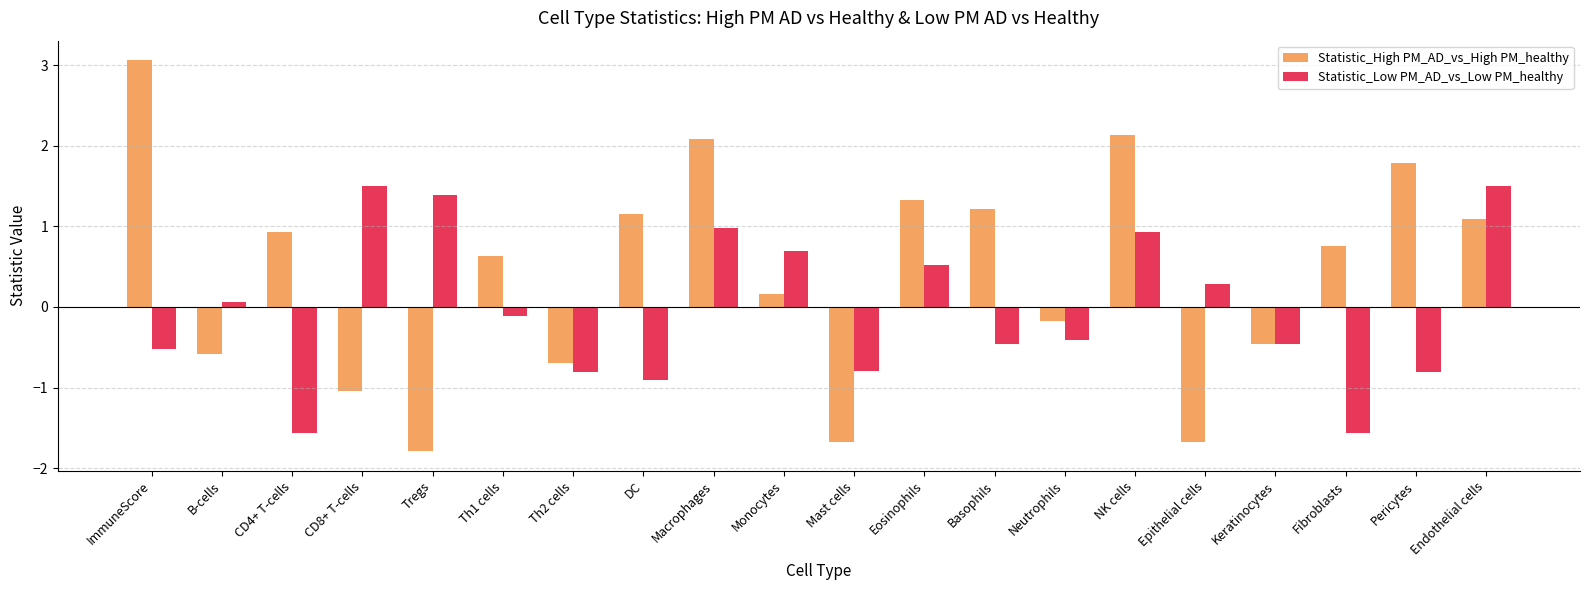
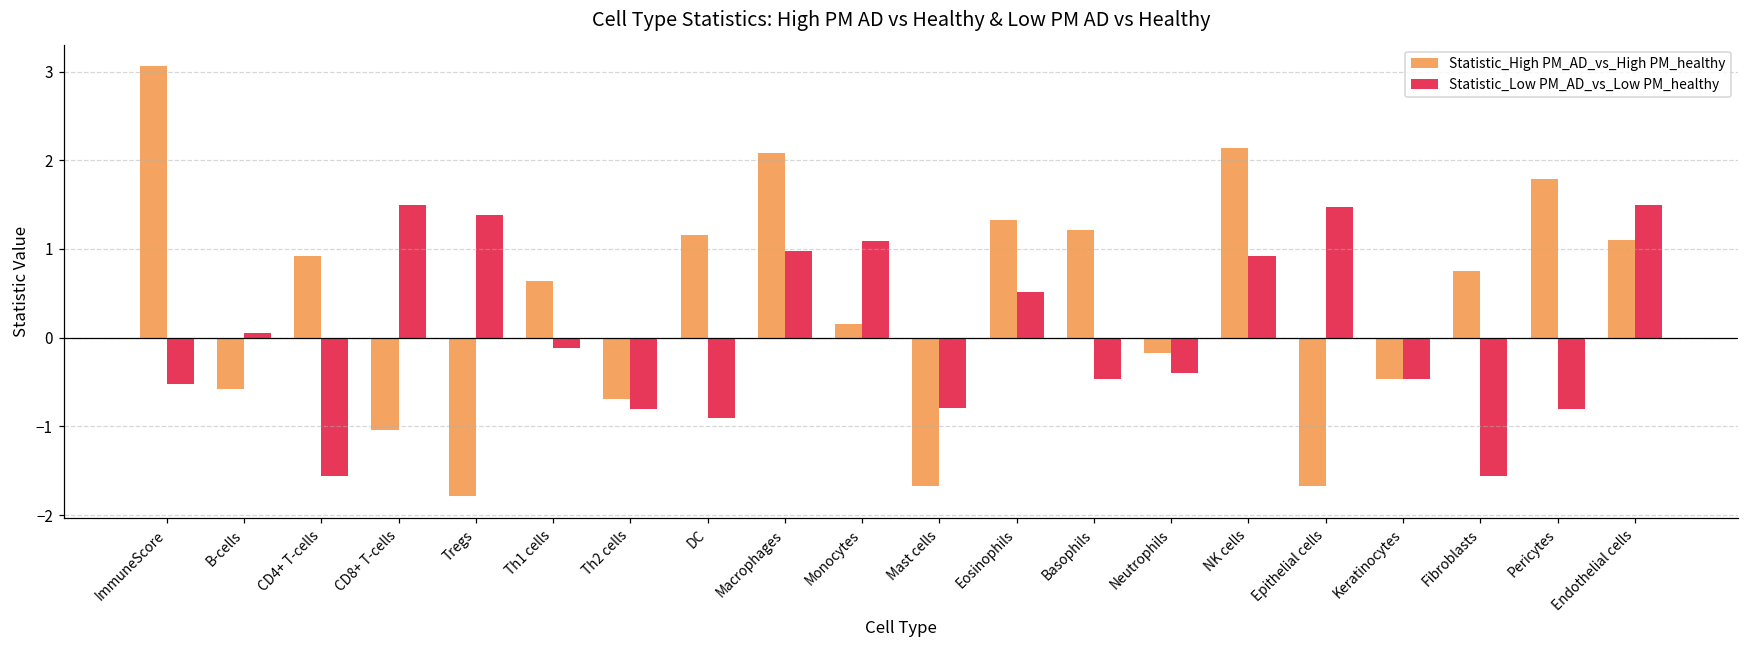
  {
    "Statistic_High PM_AD_vs_High PM_healthy": {
      "ImmuneScore": 3.1,
      "B-cells": -0.6,
      "CD4+ T-cells": 0.9,
      "CD8+ T-cells": -1.0,
      "Tregs": -1.8,
      "Th1 cells": 0.6,
      "Th2 cells": -0.7,
      "DC": 1.2,
      "Macrophages": 2.1,
      "Monocytes": 0.2,
      "Mast cells": -1.7,
      "Eosinophils": 1.3,
      "Basophils": 1.2,
      "Neutrophils": -0.2,
      "NK cells": 2.1,
      "Epithelial cells": -1.7,
      "Keratinocytes": -0.5,
      "Fibroblasts": 0.8,
      "Pericytes": 1.8,
      "Endothelial cells": 1.1
    },
    "Statistic_Low PM_AD_vs_Low PM_healthy": {
      "ImmuneScore": -0.5,
      "B-cells": 0.1,
      "CD4+ T-cells": -1.6,
      "CD8+ T-cells": 1.5,
      "Tregs": 1.4,
      "Th1 cells": -0.1,
      "Th2 cells": -0.8,
      "DC": -0.9,
      "Macrophages": 1.0,
-     "Monocytes": 0.7,
+     "Monocytes": 1.1,
      "Mast cells": -0.8,
      "Eosinophils": 0.5,
      "Basophils": -0.5,
      "Neutrophils": -0.4,
      "NK cells": 0.9,
-     "Epithelial cells": 0.3,
+     "Epithelial cells": 1.5,
      "Keratinocytes": -0.5,
      "Fibroblasts": -1.6,
      "Pericytes": -0.8,
      "Endothelial cells": 1.5
    }
  }
